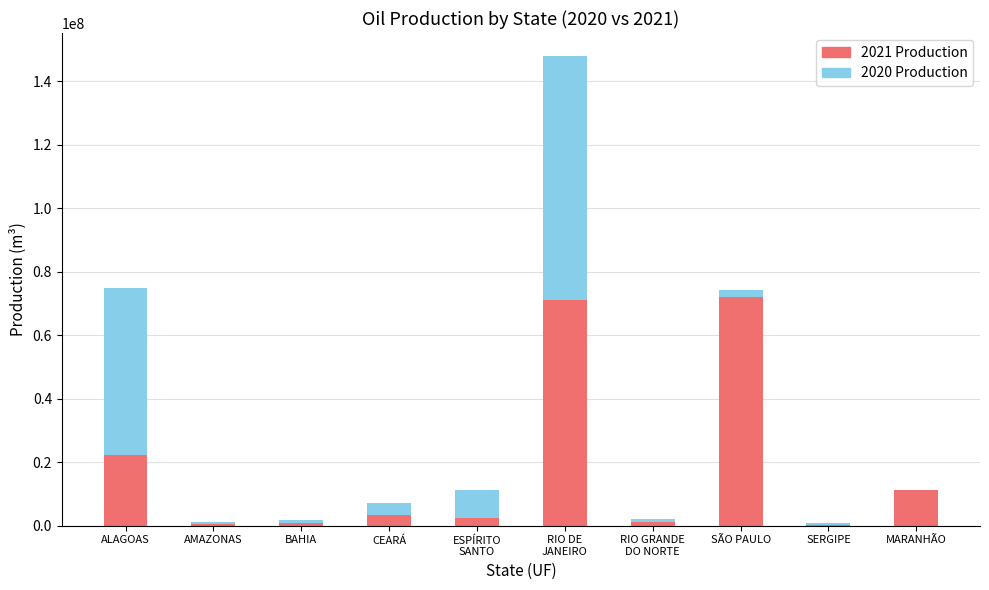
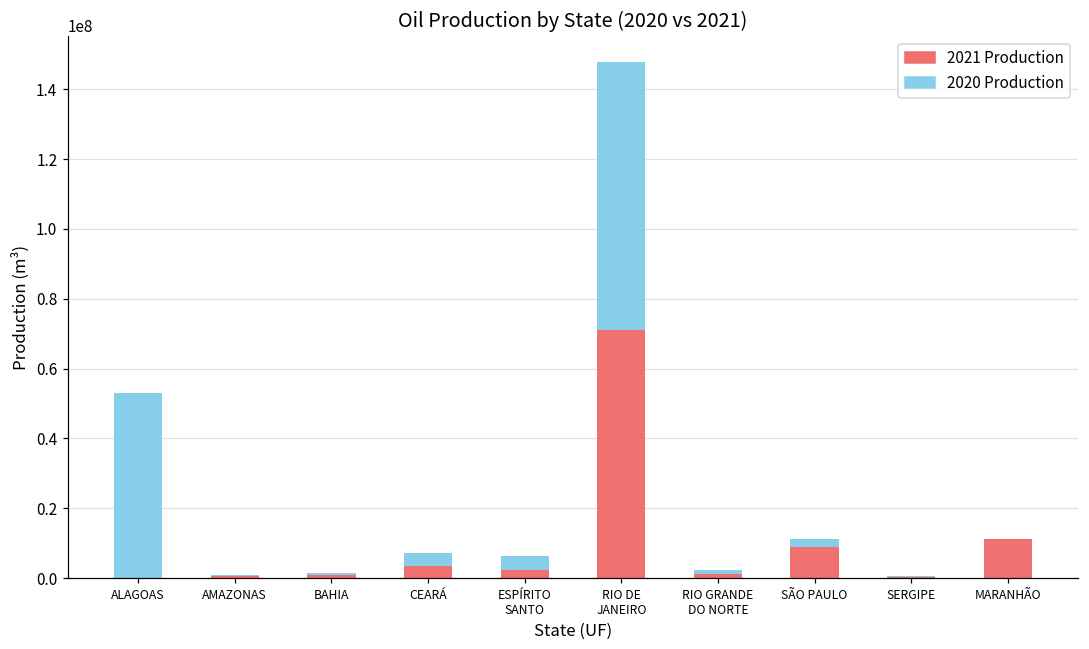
  {
    "2021 Production": {
-     "ALAGOAS": 22000000,
+     "ALAGOAS": 0,
      "CEARÁ": 3000000,
      "ESPÍRITO SANTO": 2000000,
      "RIO DE JANEIRO": 71000000,
      "RIO GRANDE DO NORTE": 1000000,
-     "SÃO PAULO": 72000000,
+     "SÃO PAULO": 9000000,
      "MARANHÃO": 11000000
    },
    "2020 Production": {
      "ALAGOAS": 53000000,
      "BAHIA": 1000000,
      "CEARÁ": 4000000,
-     "ESPÍRITO SANTO": 9000000,
+     "ESPÍRITO SANTO": 4000000,
      "RIO DE JANEIRO": 77000000,
      "RIO GRANDE DO NORTE": 1000000,
      "SÃO PAULO": 2000000
    }
  }
